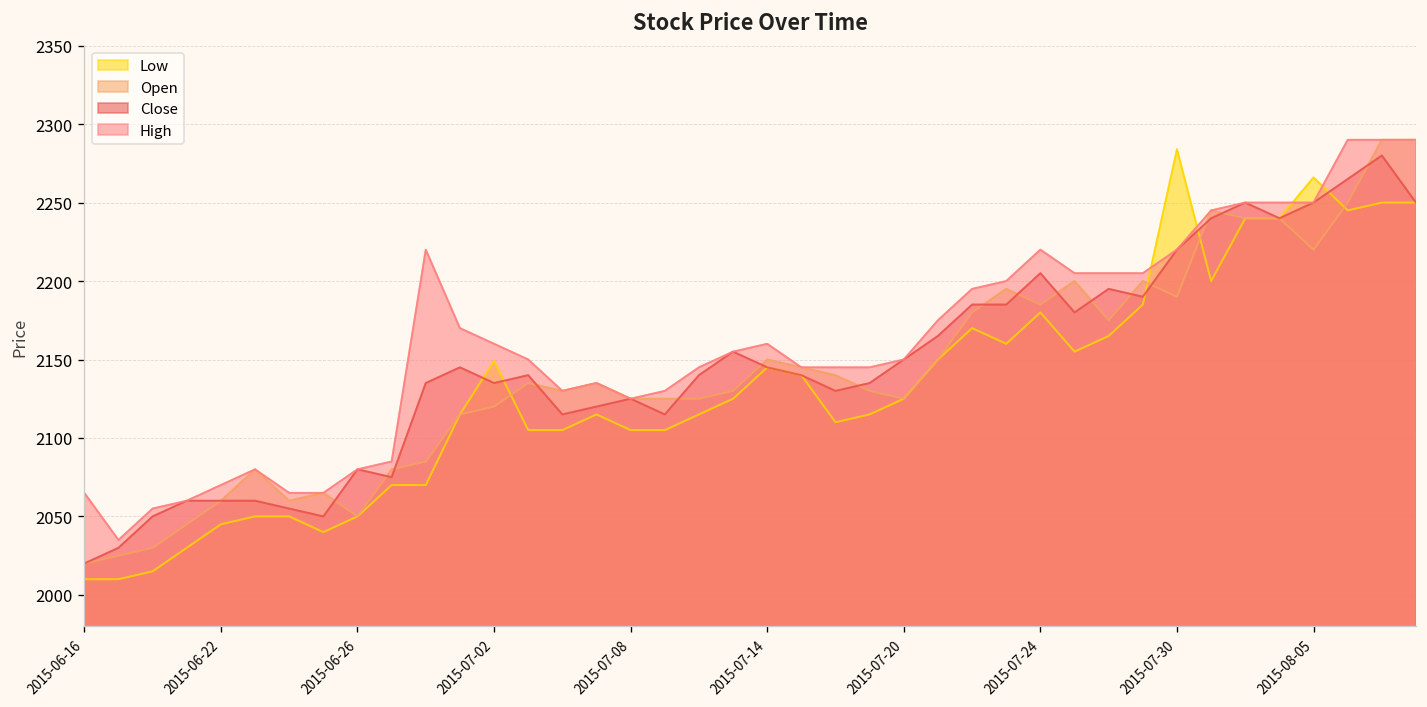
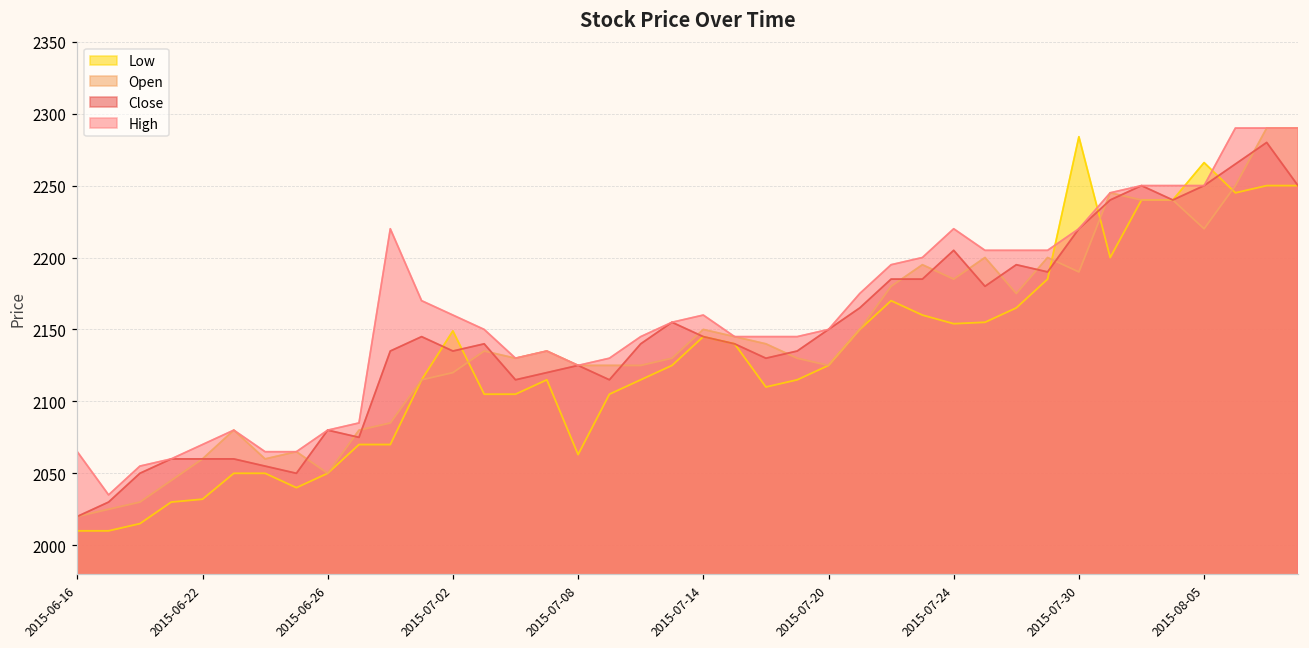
  {
    "Low": {
      "2015-06-16": 2010,
-     "2015-06-22": 2045,
+     "2015-06-22": 2032,
      "2015-07-02": 2149,
-     "2015-07-08": 2105,
-     "2015-07-24": 2180,
+     "2015-07-08": 2063,
+     "2015-07-24": 2154,
      "2015-07-30": 2284,
      "2015-08-05": 2266
    }
  }
